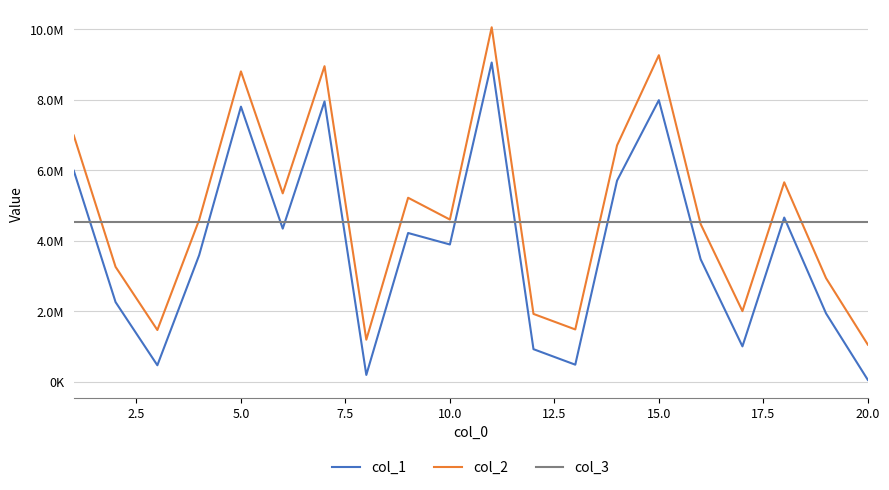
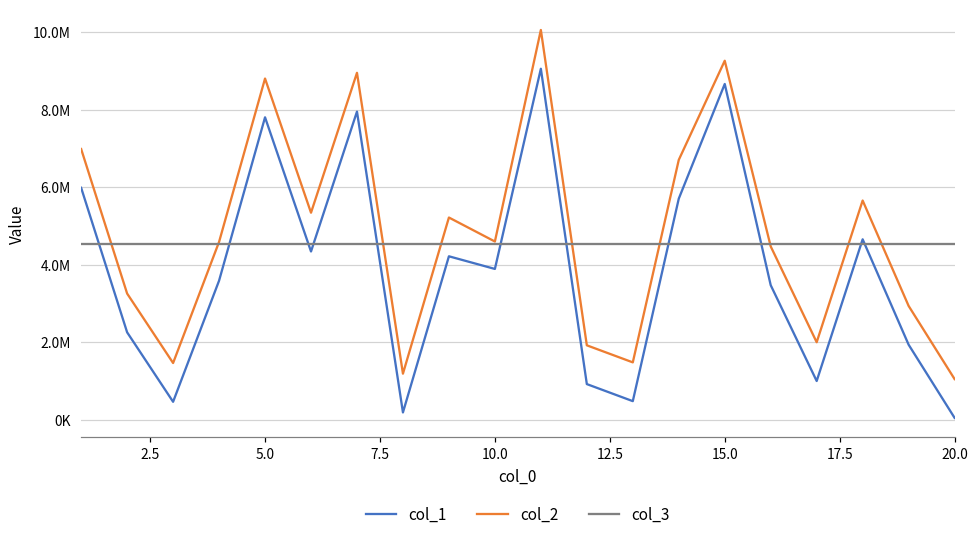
  {
    "col_1": {
      "5.0": 7800000,
      "10.0": 3900000,
-     "15.0": 8000000,
+     "15.0": 8700000,
      "20.0": 100000
    },
    "col_2": {
      "5.0": 8800000,
      "10.0": 4600000,
      "15.0": 9300000,
      "20.0": 1100000
    },
    "col_3": {
      "5.0": 4500000,
      "10.0": 4500000,
      "15.0": 4500000,
      "20.0": 4500000
    }
  }
